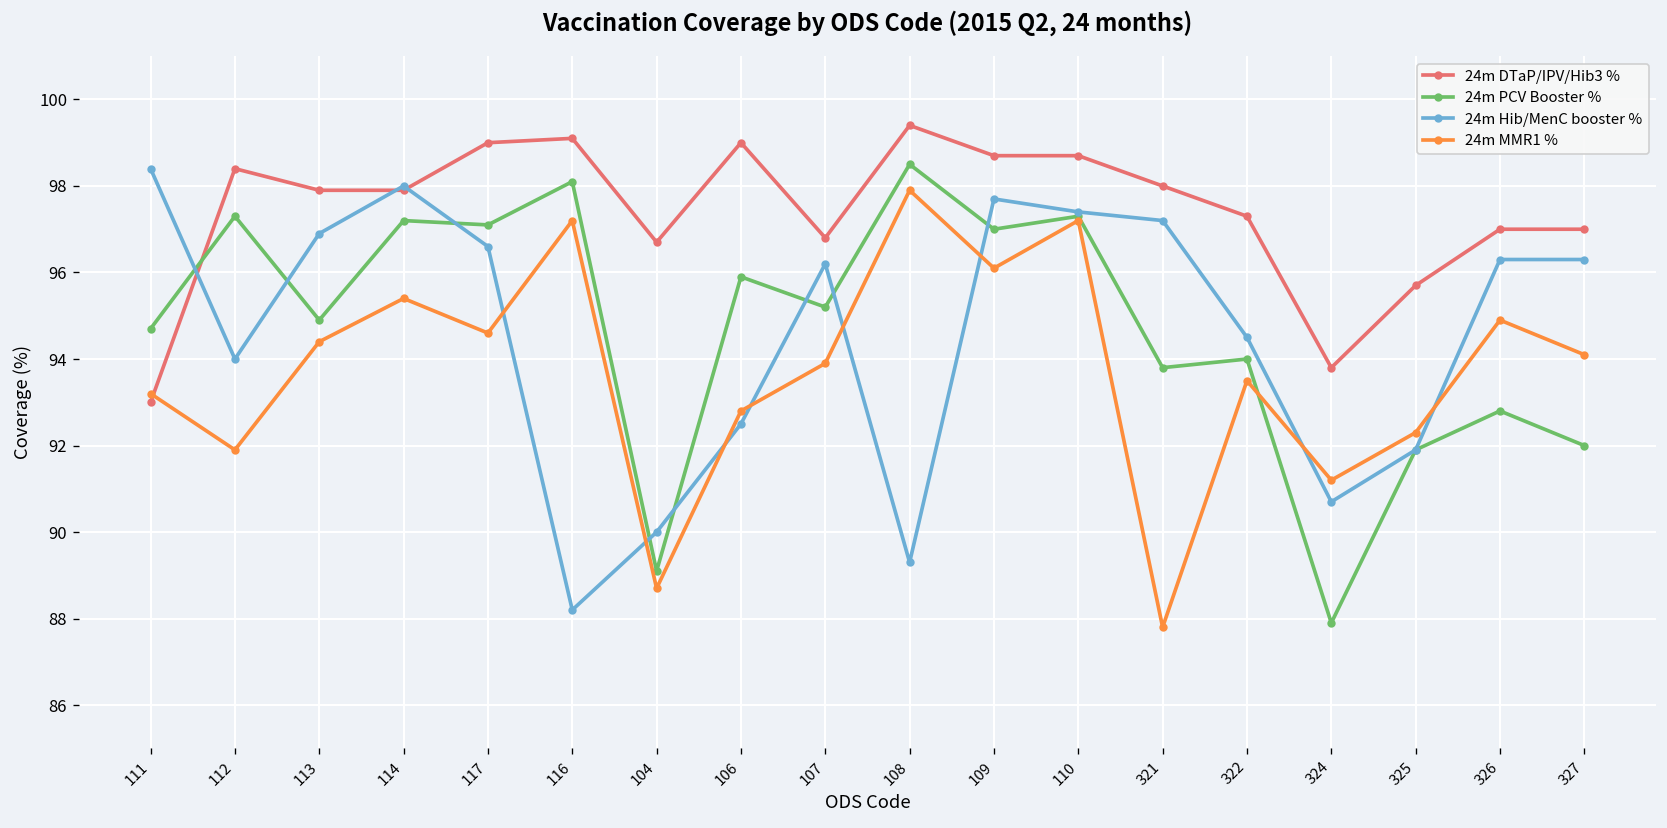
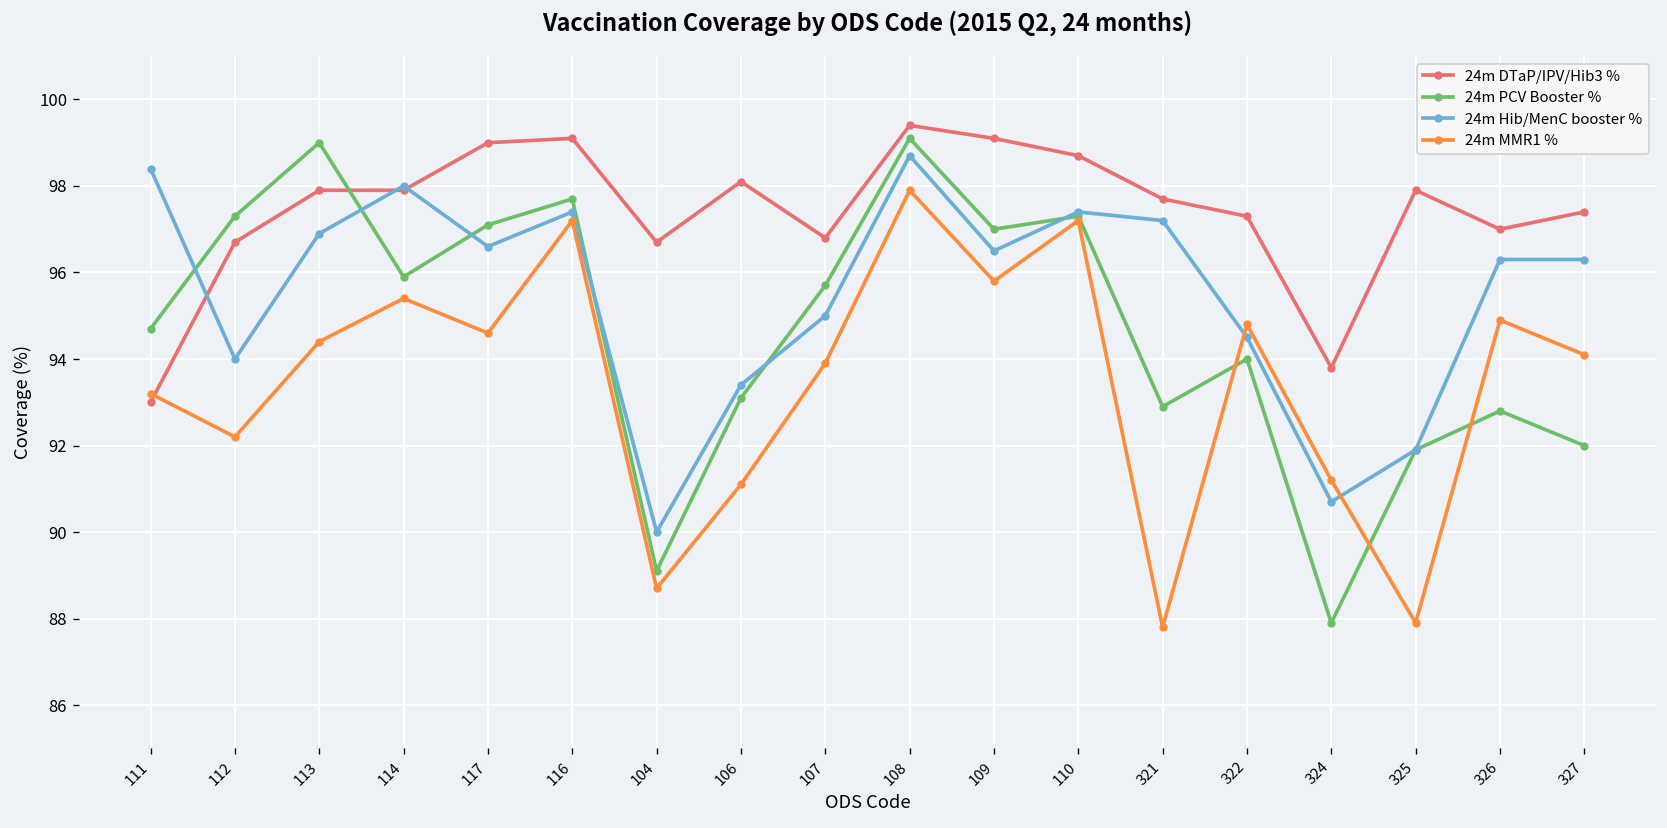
  {
    "24m DTaP/IPV/Hib3 %": {
      "111": 93.0,
-     "112": 98.4,
+     "112": 96.7,
      "113": 97.9,
      "114": 97.9,
      "117": 99.0,
      "116": 99.1,
      "104": 96.7,
-     "106": 99.0,
+     "106": 98.1,
      "107": 96.8,
      "108": 99.4,
-     "109": 98.7,
+     "109": 99.1,
      "110": 98.7,
-     "321": 98.0,
+     "321": 97.7,
      "322": 97.3,
      "324": 93.8,
-     "325": 95.7,
+     "325": 97.9,
      "326": 97.0,
-     "327": 97.0
+     "327": 97.4
    },
    "24m PCV Booster %": {
      "111": 94.7,
      "112": 97.3,
-     "113": 94.9,
-     "114": 97.2,
+     "113": 99.0,
+     "114": 95.9,
      "117": 97.1,
-     "116": 98.1,
+     "116": 97.7,
      "104": 89.1,
-     "106": 95.9,
-     "107": 95.2,
-     "108": 98.5,
+     "106": 93.1,
+     "107": 95.7,
+     "108": 99.1,
      "109": 97.0,
      "110": 97.3,
-     "321": 93.8,
+     "321": 92.9,
      "322": 94.0,
      "324": 87.9,
      "326": 92.8,
      "327": 92.0
    },
    "24m Hib/MenC booster %": {
      "111": 98.4,
      "112": 94.0,
      "113": 96.9,
      "114": 98.0,
      "117": 96.6,
-     "116": 88.2,
+     "116": 97.4,
      "104": 90.0,
-     "106": 92.5,
-     "107": 96.2,
-     "108": 89.3,
-     "109": 97.7,
+     "106": 93.4,
+     "107": 95.0,
+     "108": 98.7,
+     "109": 96.5,
      "110": 97.4,
      "321": 97.2,
      "322": 94.5,
      "324": 90.7,
      "326": 96.3,
      "327": 96.3
    },
    "24m MMR1 %": {
      "111": 93.2,
-     "112": 91.9,
+     "112": 92.2,
      "113": 94.4,
      "114": 95.4,
      "117": 94.6,
      "116": 97.2,
      "104": 88.7,
-     "106": 92.8,
+     "106": 91.1,
      "107": 93.9,
      "108": 97.9,
-     "109": 96.1,
+     "109": 95.8,
      "110": 97.2,
      "321": 87.8,
-     "322": 93.5,
+     "322": 94.8,
      "324": 91.2,
-     "325": 92.3,
+     "325": 87.9,
      "326": 94.9,
      "327": 94.1
    }
  }
